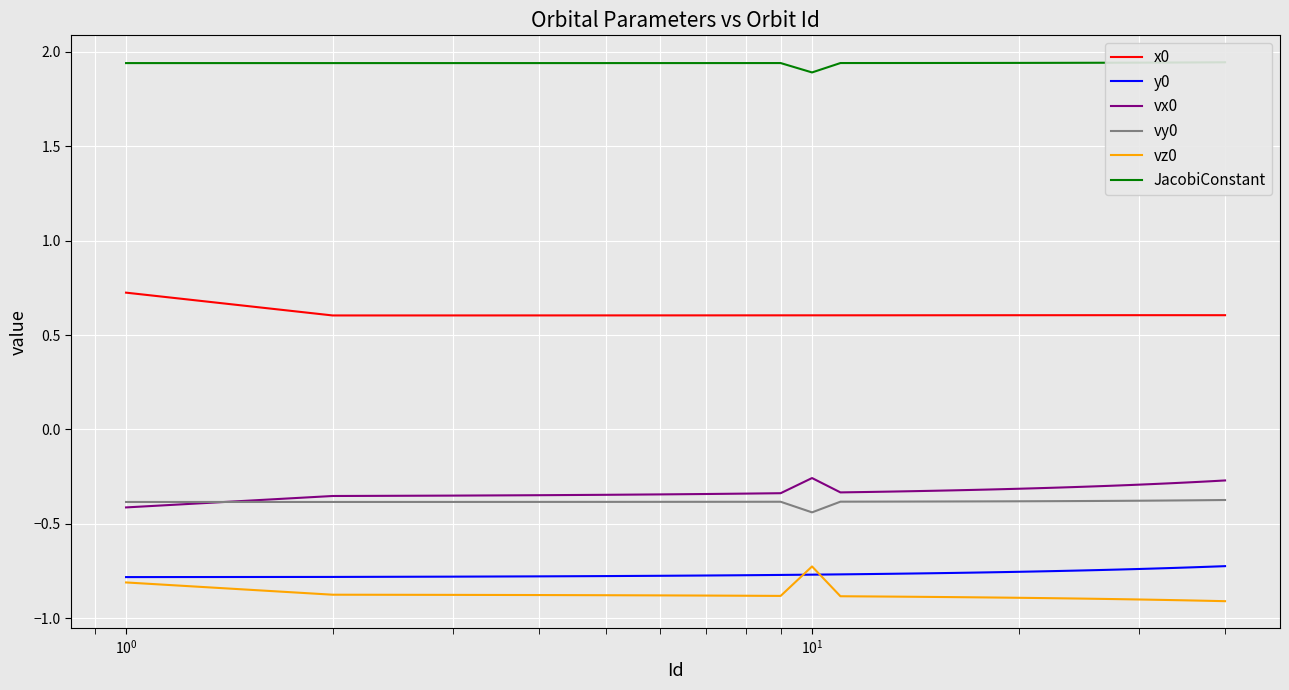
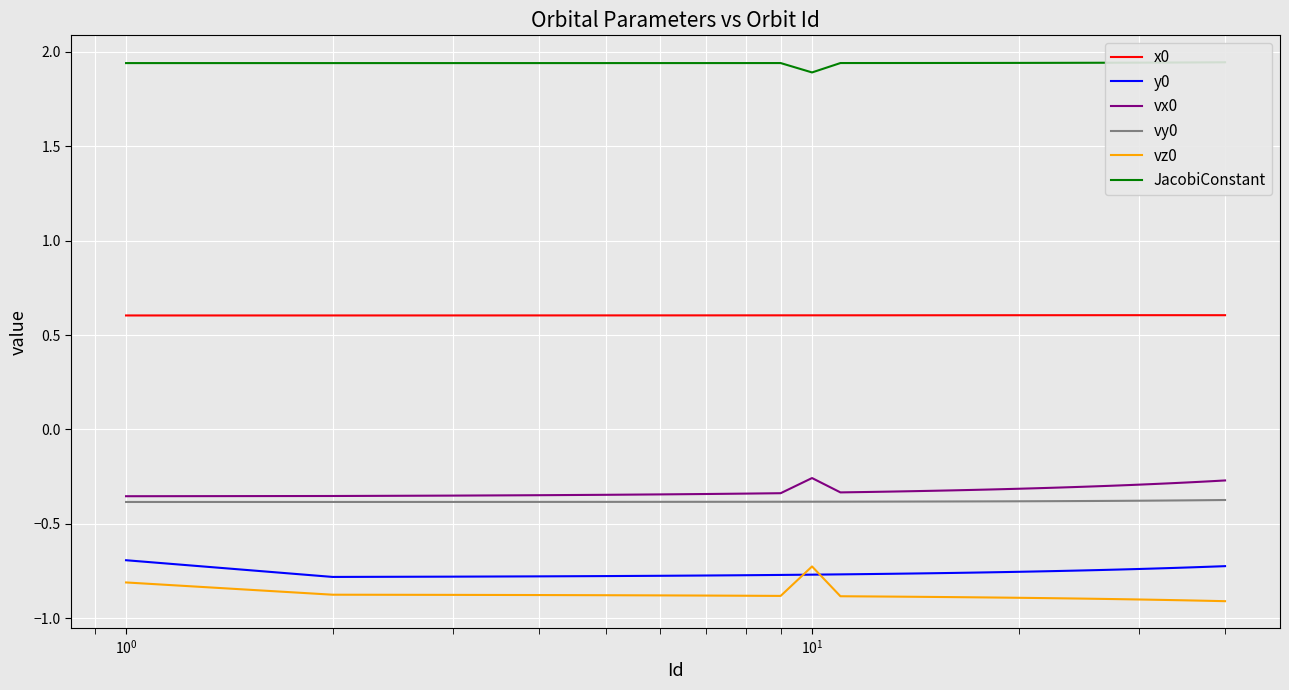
  {
    "x0": {
-     "10^0": 0.72,
+     "10^0": 0.60,
      "10^1": 0.60
    },
    "y0": {
-     "10^0": -0.78,
+     "10^0": -0.69,
      "10^1": -0.77
    },
    "vx0": {
-     "10^0": -0.41,
+     "10^0": -0.35,
      "10^1": -0.26
    },
    "vy0": {
      "10^0": -0.38,
-     "10^1": -0.44
+     "10^1": -0.38
    },
    "vz0": {
      "10^0": -0.81,
      "10^1": -0.73
    },
    "JacobiConstant": {
      "10^0": 1.94,
      "10^1": 1.89
    }
  }
